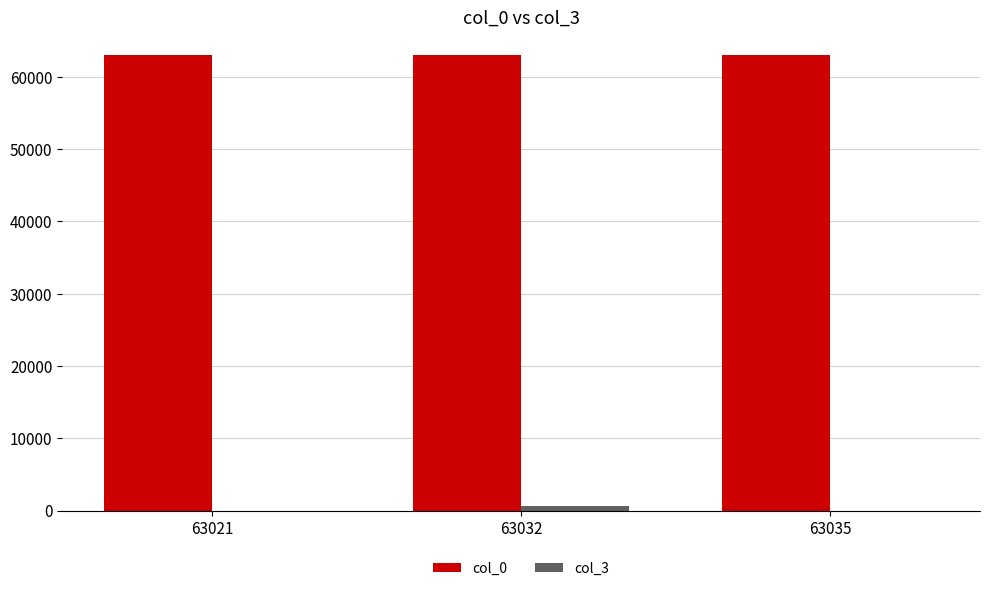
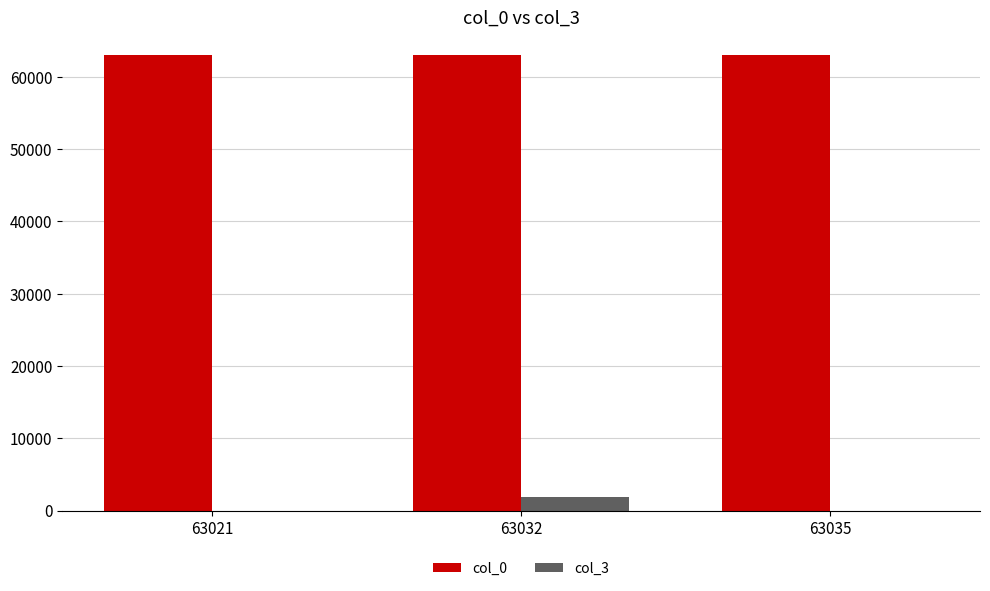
  {
    "col_0": {
      "63021": 63000,
      "63032": 63000,
      "63035": 63000
    },
    "col_3": {
      "63021": 0,
-     "63032": 1000,
+     "63032": 2000,
      "63035": 0
    }
  }
